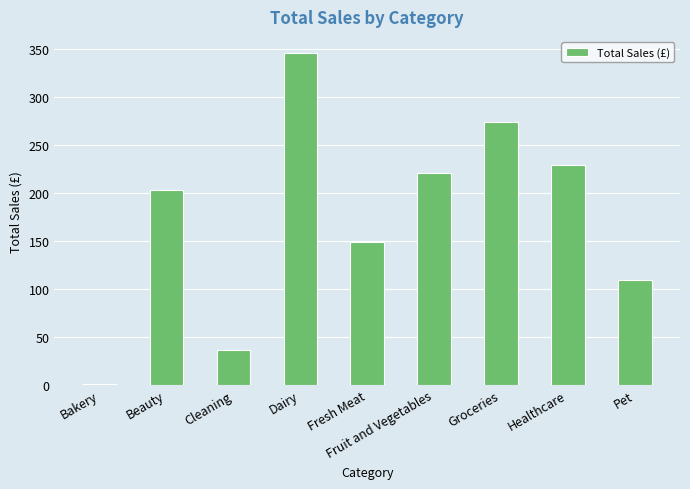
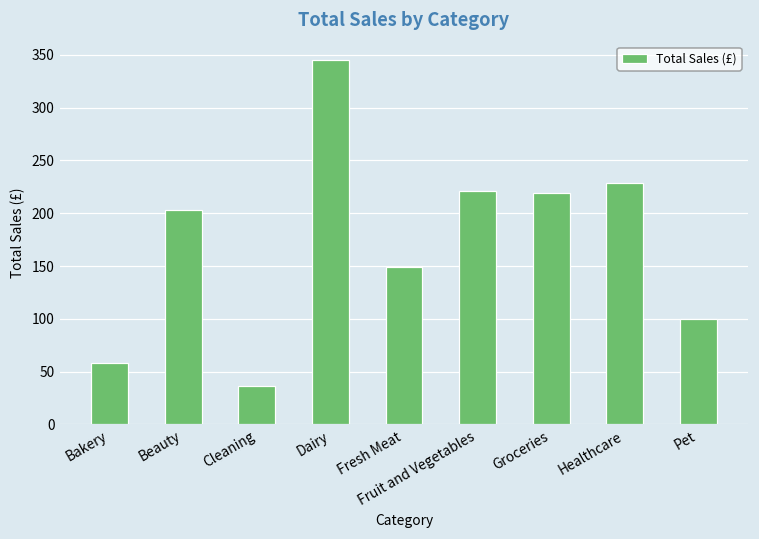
  {
-   "Bakery": 0,
+   "Bakery": 60,
    "Beauty": 200,
    "Cleaning": 40,
    "Dairy": 350,
    "Fresh Meat": 150,
    "Fruit and Vegetables": 220,
-   "Groceries": 270,
+   "Groceries": 220,
    "Healthcare": 230,
-   "Pet": 110
+   "Pet": 100
  }
